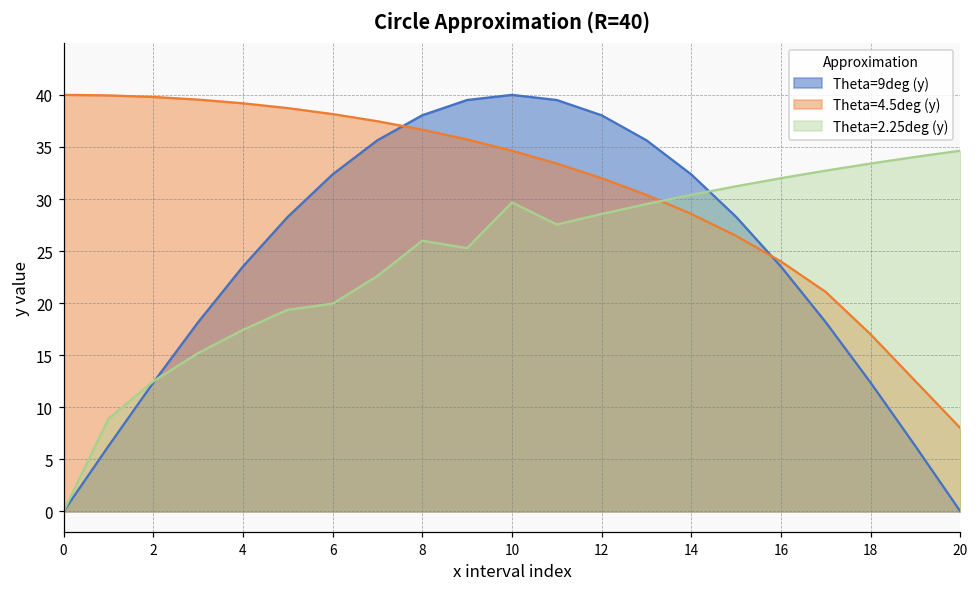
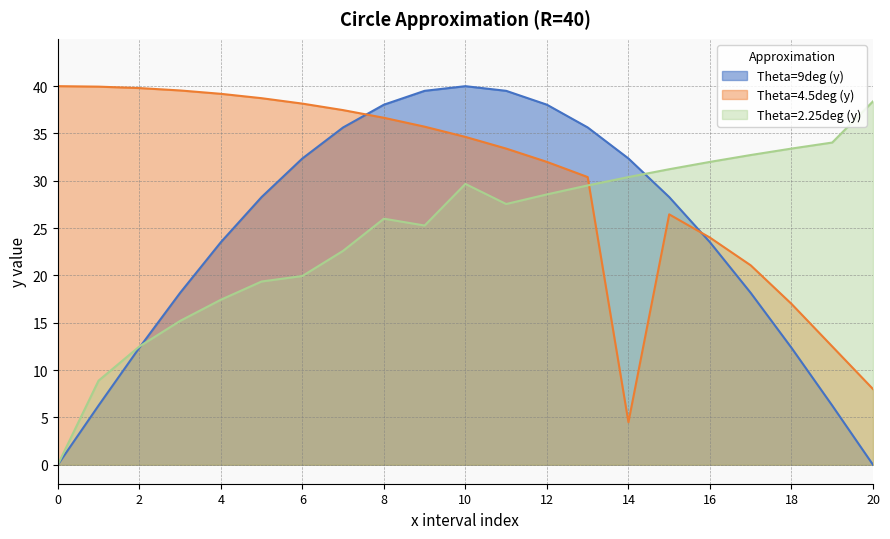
  {
    "Theta=9deg (y)": {
      "4": 24,
      "6": 32,
      "8": 38,
      "10": 40,
      "12": 38,
      "14": 32,
      "16": 24,
      "18": 12,
      "20": 0
    },
    "Theta=4.5deg (y)": {
      "0": 40,
      "2": 40,
      "4": 39,
      "6": 38,
      "8": 37,
      "10": 35,
      "12": 32,
-     "14": 29,
+     "14": 5,
      "16": 24,
      "18": 17,
      "20": 8
    },
    "Theta=2.25deg (y)": {
      "4": 17,
      "6": 20,
      "8": 26,
      "10": 30,
      "12": 29,
      "14": 30,
      "16": 32,
      "18": 33,
-     "20": 35
+     "20": 38
    }
  }
